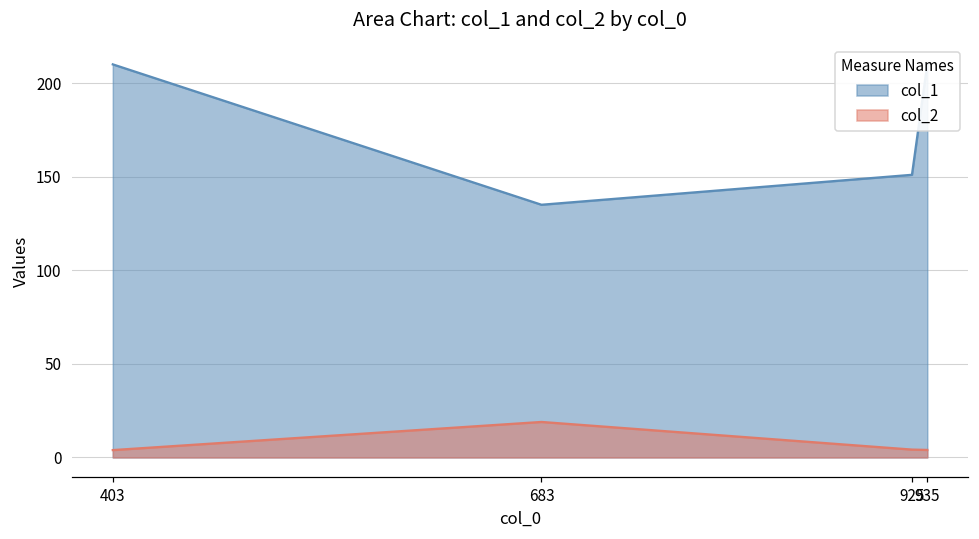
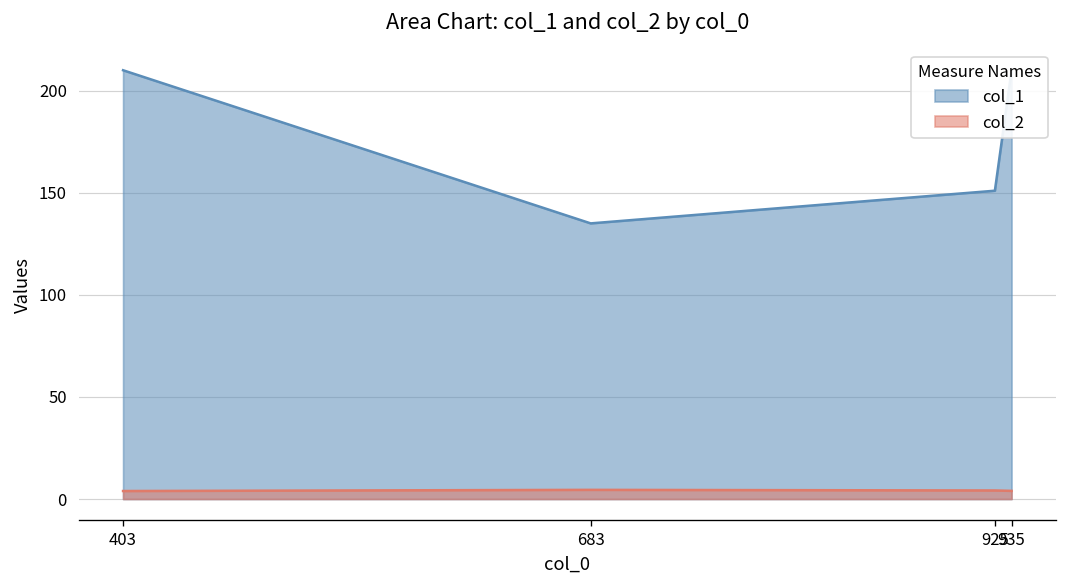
  {
    "col_1": {
      "403": 210,
      "683": 135
    },
    "col_2": {
      "403": 4,
-     "683": 19
+     "683": 4
    }
  }
